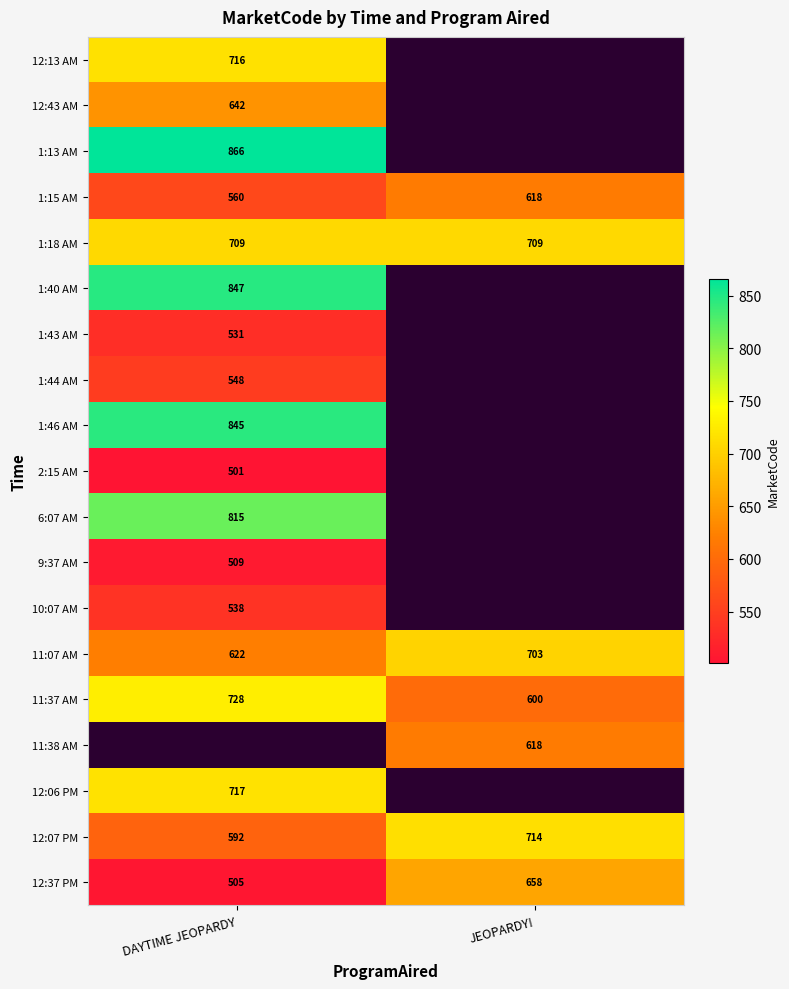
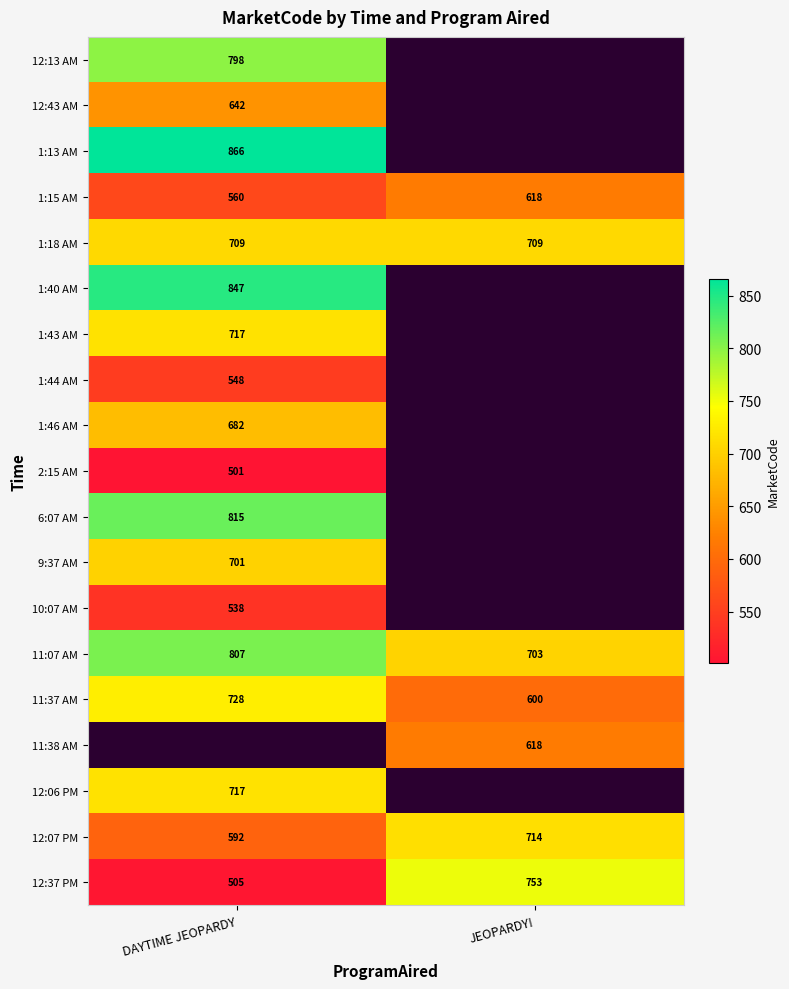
  {
    "12:13 AM": {
-     "DAYTIME JEOPARDY": 716
+     "DAYTIME JEOPARDY": 798
    },
    "12:43 AM": {
      "DAYTIME JEOPARDY": 642
    },
    "1:13 AM": {
      "DAYTIME JEOPARDY": 866
    },
    "1:15 AM": {
      "DAYTIME JEOPARDY": 560,
      "JEOPARDY!": 618
    },
    "1:18 AM": {
      "DAYTIME JEOPARDY": 709,
      "JEOPARDY!": 709
    },
    "1:40 AM": {
      "DAYTIME JEOPARDY": 847
    },
    "1:43 AM": {
-     "DAYTIME JEOPARDY": 531
+     "DAYTIME JEOPARDY": 717
    },
    "1:44 AM": {
      "DAYTIME JEOPARDY": 548
    },
    "1:46 AM": {
-     "DAYTIME JEOPARDY": 845
+     "DAYTIME JEOPARDY": 682
    },
    "2:15 AM": {
      "DAYTIME JEOPARDY": 501
    },
    "6:07 AM": {
      "DAYTIME JEOPARDY": 815
    },
    "9:37 AM": {
-     "DAYTIME JEOPARDY": 509
+     "DAYTIME JEOPARDY": 701
    },
    "10:07 AM": {
      "DAYTIME JEOPARDY": 538
    },
    "11:07 AM": {
-     "DAYTIME JEOPARDY": 622,
+     "DAYTIME JEOPARDY": 807,
      "JEOPARDY!": 703
    },
    "11:37 AM": {
      "DAYTIME JEOPARDY": 728,
      "JEOPARDY!": 600
    },
    "11:38 AM": {
      "JEOPARDY!": 618
    },
    "12:06 PM": {
      "DAYTIME JEOPARDY": 717
    },
    "12:07 PM": {
      "DAYTIME JEOPARDY": 592,
      "JEOPARDY!": 714
    },
    "12:37 PM": {
      "DAYTIME JEOPARDY": 505,
-     "JEOPARDY!": 658
+     "JEOPARDY!": 753
    }
  }
